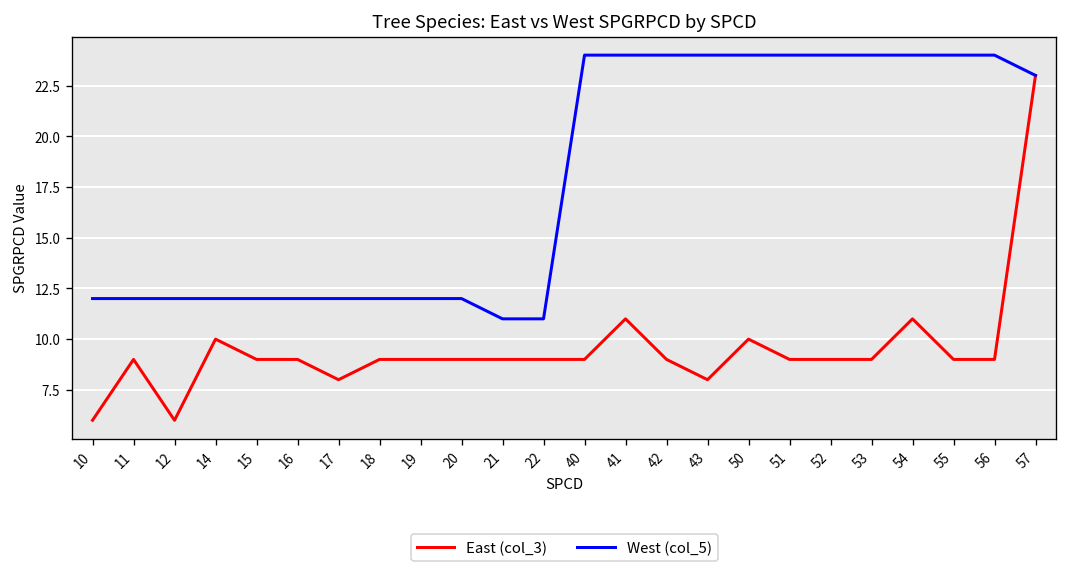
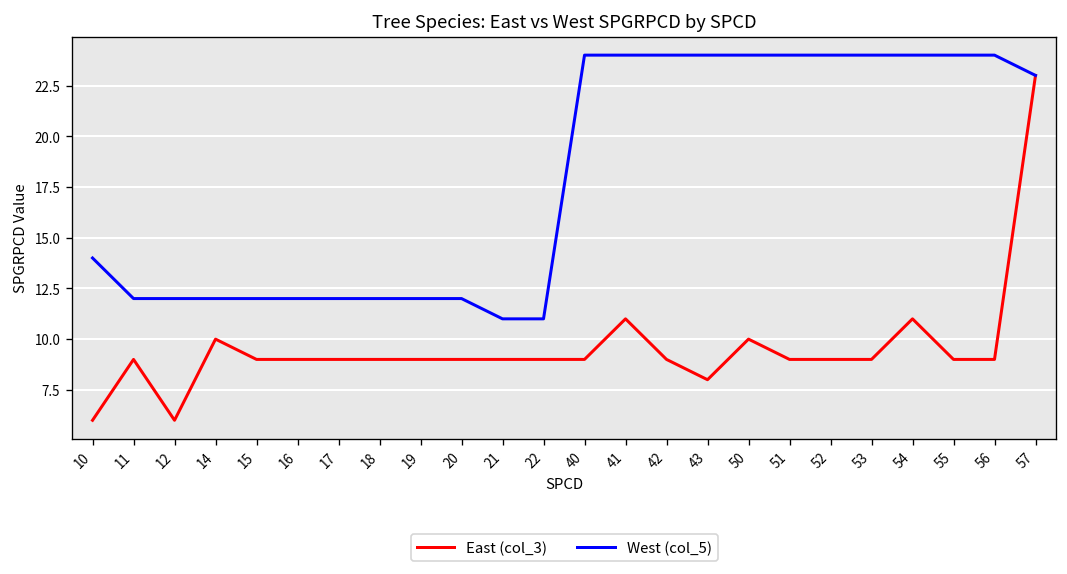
  {
    "East (col_3)": {
      "10": 6,
      "11": 9,
      "12": 6,
      "14": 10,
      "15": 9,
      "16": 9,
-     "17": 8,
+     "17": 9,
      "18": 9,
      "19": 9,
      "20": 9,
      "21": 9,
      "22": 9,
      "40": 9,
      "41": 11,
      "42": 9,
      "43": 8,
      "50": 10,
      "51": 9,
      "52": 9,
      "53": 9,
      "54": 11,
      "55": 9,
      "56": 9
    },
    "West (col_5)": {
-     "10": 12,
+     "10": 14,
      "11": 12,
      "12": 12,
      "14": 12,
      "15": 12,
      "16": 12,
      "17": 12,
      "18": 12,
      "19": 12,
      "20": 12,
      "21": 11,
      "22": 11,
      "40": 24,
      "41": 24,
      "42": 24,
      "43": 24,
      "50": 24,
      "51": 24,
      "52": 24,
      "53": 24,
      "54": 24,
      "55": 24,
      "56": 24
    }
  }
